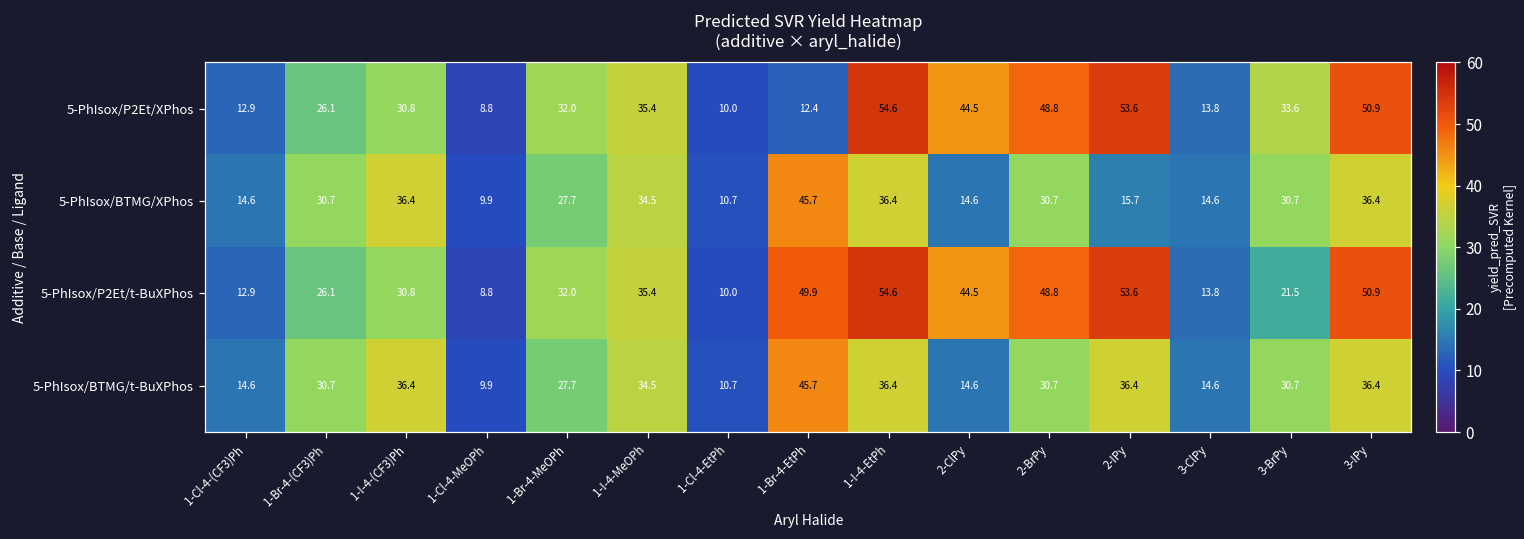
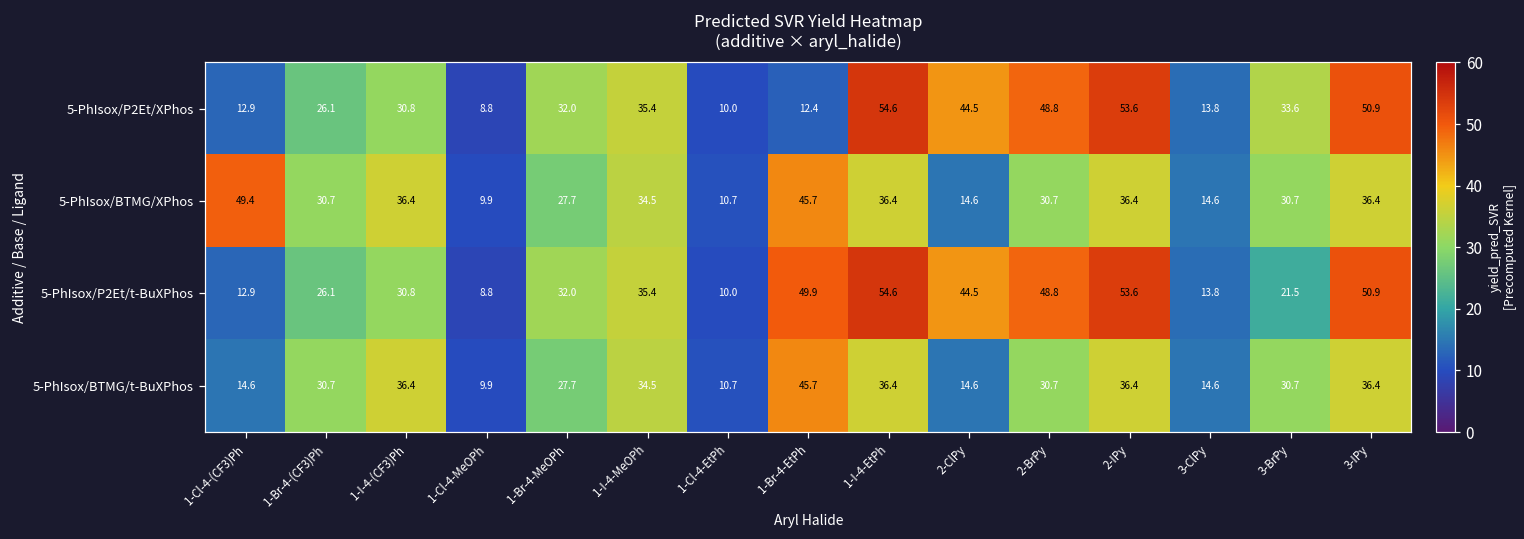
  {
    "5-PhIsox/P2Et/XPhos": {
      "1-Cl-4-(CF3)Ph": 12.9,
      "1-Br-4-(CF3)Ph": 26.1,
      "1-I-4-(CF3)Ph": 30.8,
      "1-Cl-4-MeOPh": 8.8,
      "1-Br-4-MeOPh": 32.0,
      "1-I-4-MeOPh": 35.4,
      "1-Cl-4-EtPh": 10.0,
      "1-Br-4-EtPh": 12.4,
      "1-I-4-EtPh": 54.6,
      "2-ClPy": 44.5,
      "2-BrPy": 48.8,
      "2-IPy": 53.6,
      "3-ClPy": 13.8,
      "3-BrPy": 33.6,
      "3-IPy": 50.9
    },
    "5-PhIsox/BTMG/XPhos": {
-     "1-Cl-4-(CF3)Ph": 14.6,
+     "1-Cl-4-(CF3)Ph": 49.4,
      "1-Br-4-(CF3)Ph": 30.7,
      "1-I-4-(CF3)Ph": 36.4,
      "1-Cl-4-MeOPh": 9.9,
      "1-Br-4-MeOPh": 27.7,
      "1-I-4-MeOPh": 34.5,
      "1-Cl-4-EtPh": 10.7,
      "1-Br-4-EtPh": 45.7,
      "1-I-4-EtPh": 36.4,
      "2-ClPy": 14.6,
      "2-BrPy": 30.7,
-     "2-IPy": 15.7,
+     "2-IPy": 36.4,
      "3-ClPy": 14.6,
      "3-BrPy": 30.7,
      "3-IPy": 36.4
    },
    "5-PhIsox/P2Et/t-BuXPhos": {
      "1-Cl-4-(CF3)Ph": 12.9,
      "1-Br-4-(CF3)Ph": 26.1,
      "1-I-4-(CF3)Ph": 30.8,
      "1-Cl-4-MeOPh": 8.8,
      "1-Br-4-MeOPh": 32.0,
      "1-I-4-MeOPh": 35.4,
      "1-Cl-4-EtPh": 10.0,
      "1-Br-4-EtPh": 49.9,
      "1-I-4-EtPh": 54.6,
      "2-ClPy": 44.5,
      "2-BrPy": 48.8,
      "2-IPy": 53.6,
      "3-ClPy": 13.8,
      "3-BrPy": 21.5,
      "3-IPy": 50.9
    },
    "5-PhIsox/BTMG/t-BuXPhos": {
      "1-Cl-4-(CF3)Ph": 14.6,
      "1-Br-4-(CF3)Ph": 30.7,
      "1-I-4-(CF3)Ph": 36.4,
      "1-Cl-4-MeOPh": 9.9,
      "1-Br-4-MeOPh": 27.7,
      "1-I-4-MeOPh": 34.5,
      "1-Cl-4-EtPh": 10.7,
      "1-Br-4-EtPh": 45.7,
      "1-I-4-EtPh": 36.4,
      "2-ClPy": 14.6,
      "2-BrPy": 30.7,
      "2-IPy": 36.4,
      "3-ClPy": 14.6,
      "3-BrPy": 30.7,
      "3-IPy": 36.4
    }
  }
